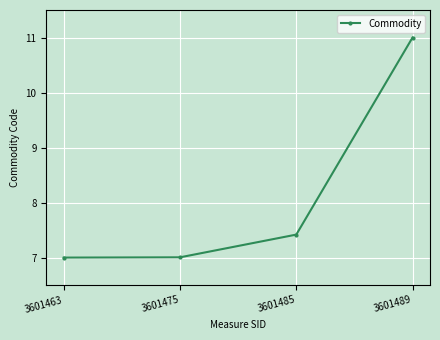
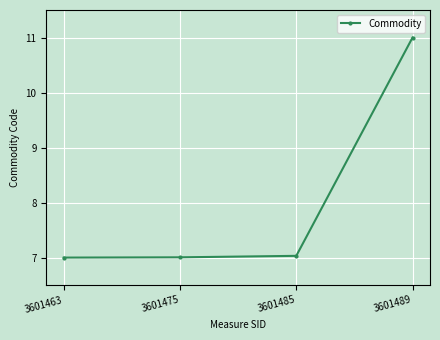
  {
    "3601463": 7.0,
    "3601475": 7.0,
-   "3601485": 7.4,
+   "3601485": 7.0,
    "3601489": 11.0
  }
